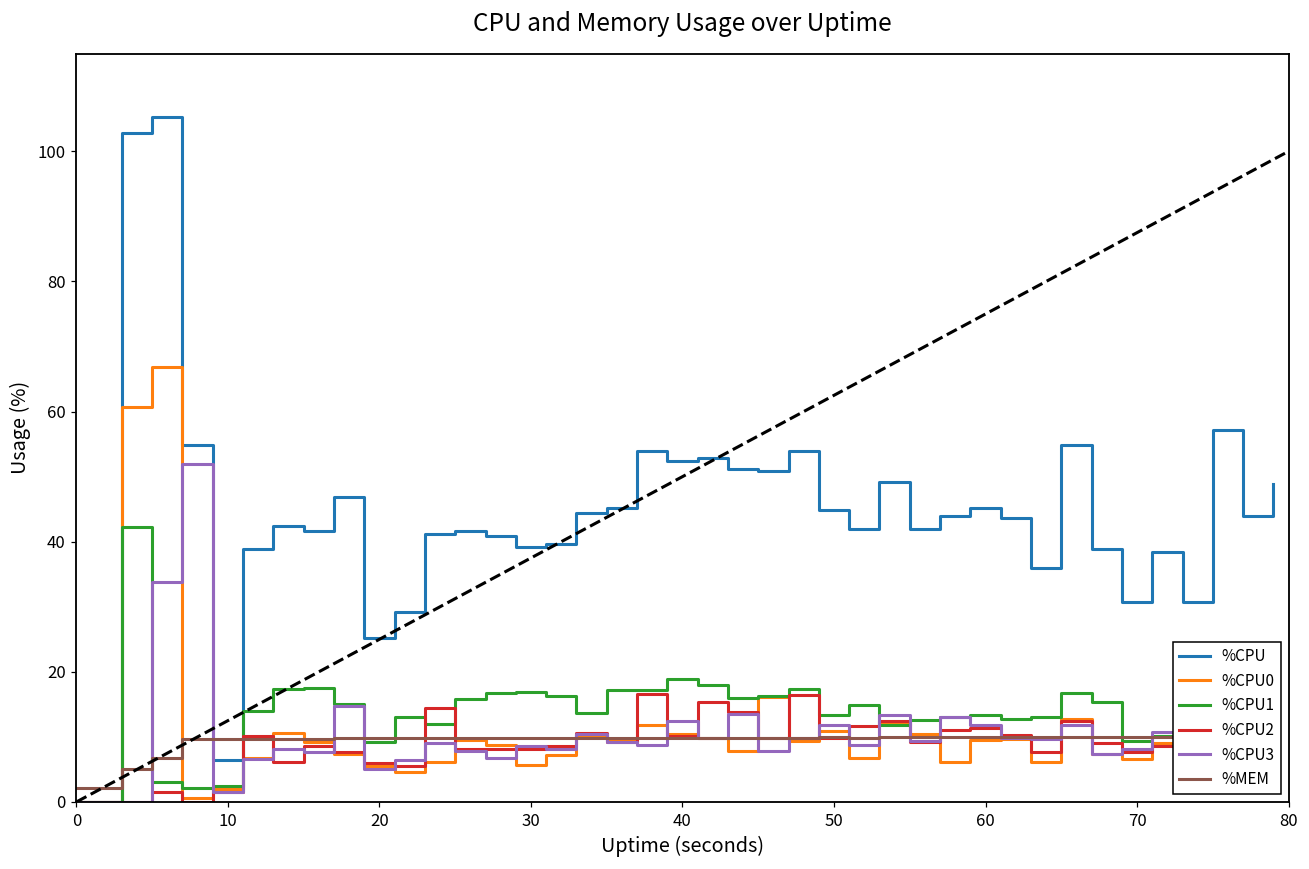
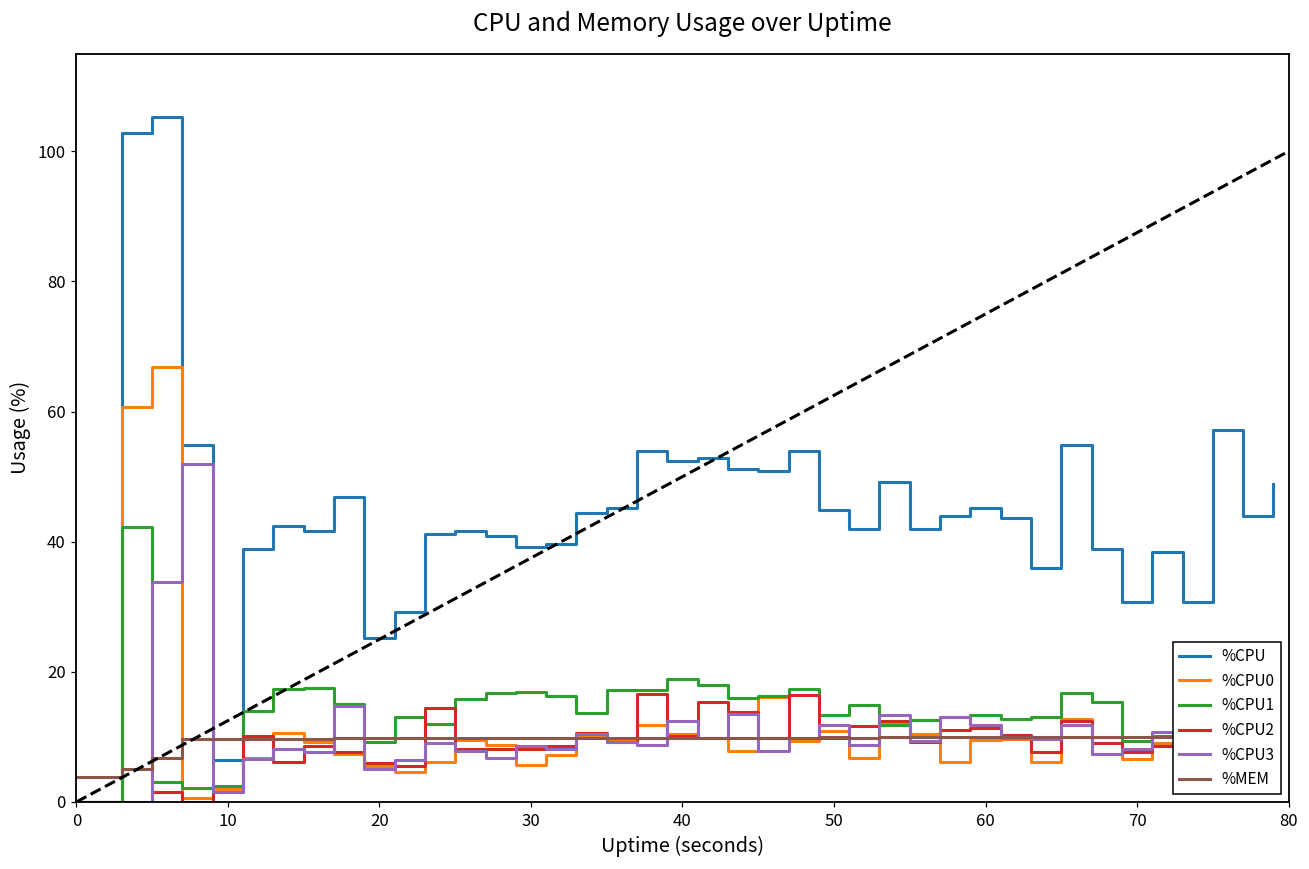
  {
    "%MEM": {
-     "0": 2
+     "0": 4
    }
  }
